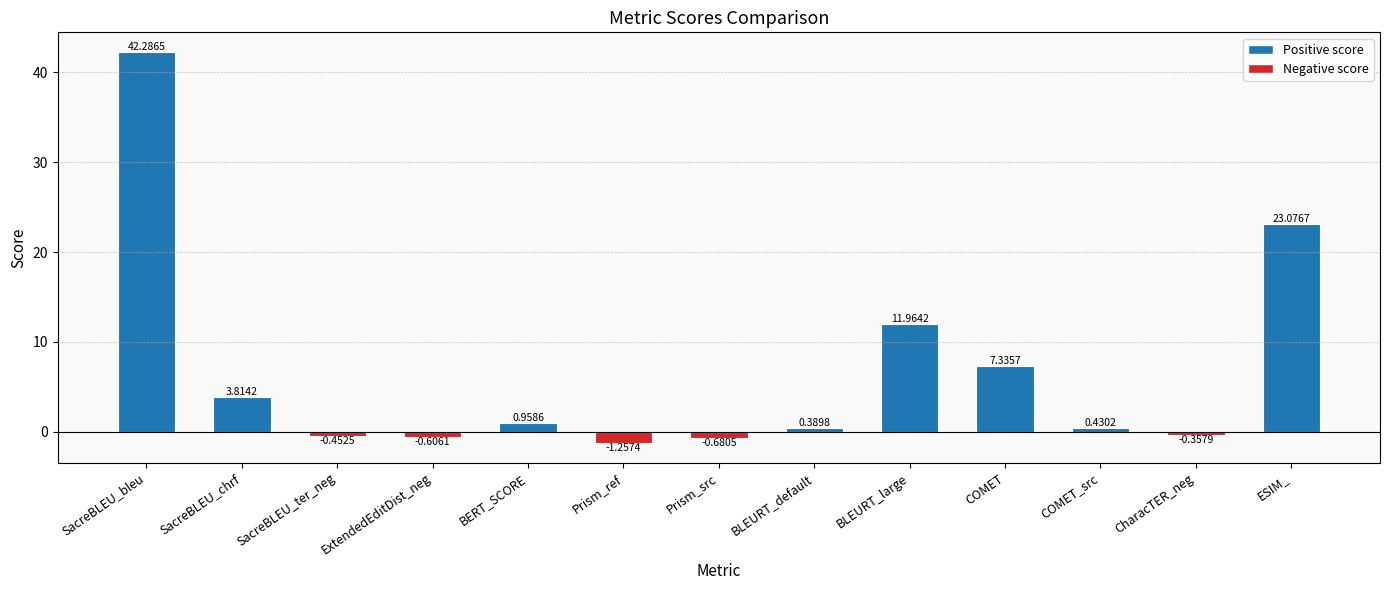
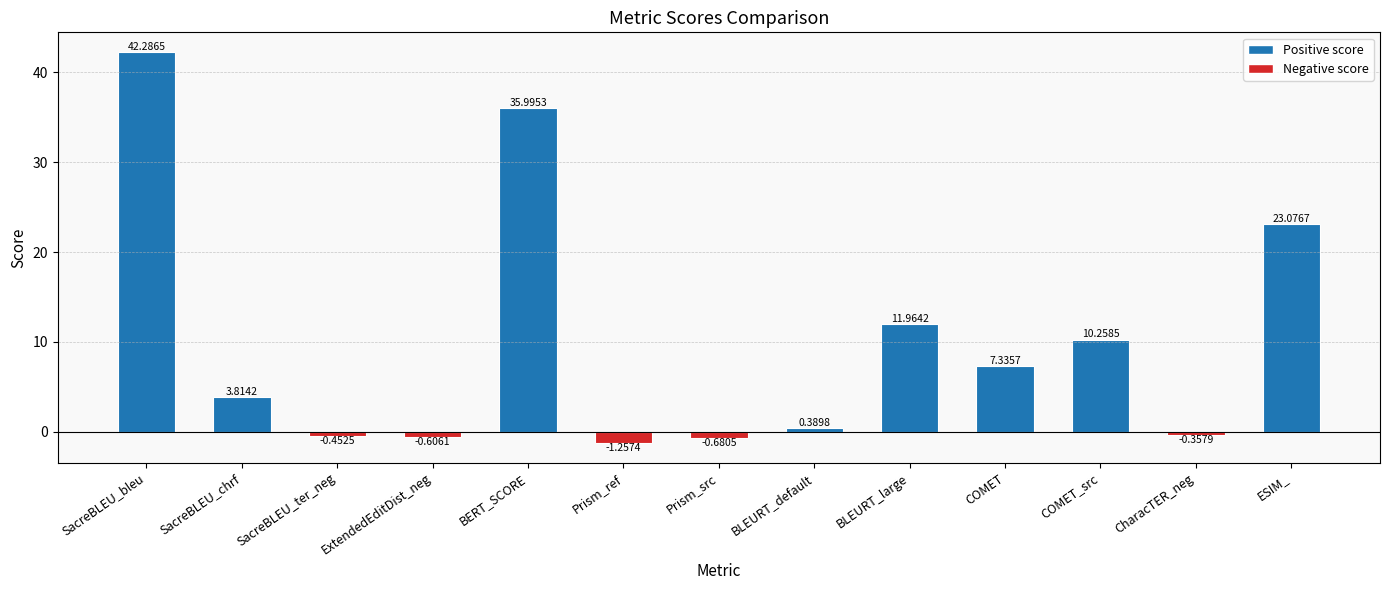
  {
    "SacreBLEU_bleu": 42.2865,
    "SacreBLEU_chrf": 3.8142,
    "SacreBLEU_ter_neg": -0.4525,
    "ExtendedEditDist_neg": -0.6061,
-   "BERT_SCORE": 0.9586,
+   "BERT_SCORE": 35.9953,
    "Prism_ref": -1.2574,
    "Prism_src": -0.6805,
    "BLEURT_default": 0.3898,
    "BLEURT_large": 11.9642,
    "COMET": 7.3357,
-   "COMET_src": 0.4302,
+   "COMET_src": 10.2585,
    "CharacTER_neg": -0.3579,
    "ESIM_": 23.0767
  }
